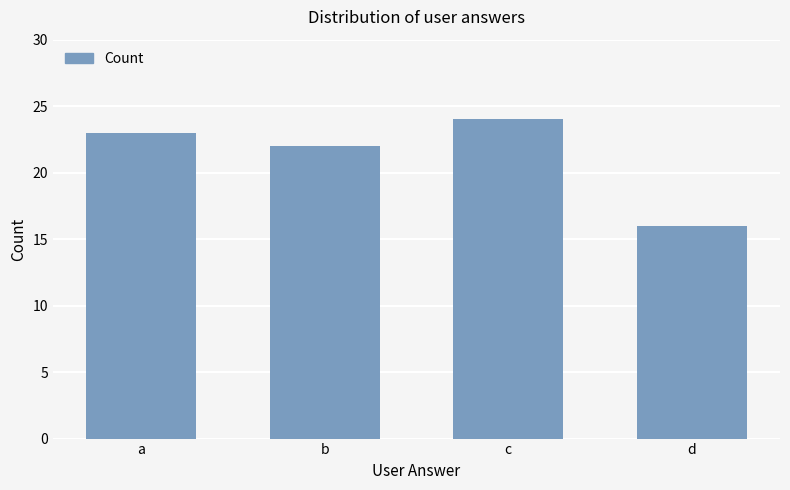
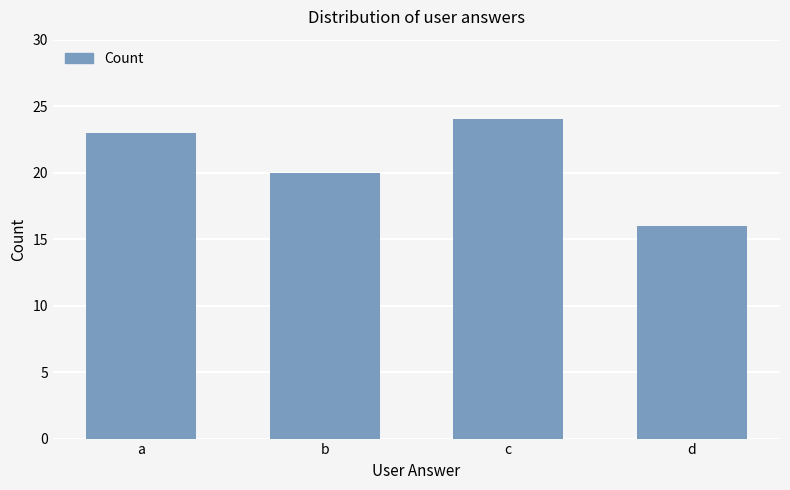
  {
    "a": 23,
-   "b": 22,
+   "b": 20,
    "c": 24,
    "d": 16
  }
